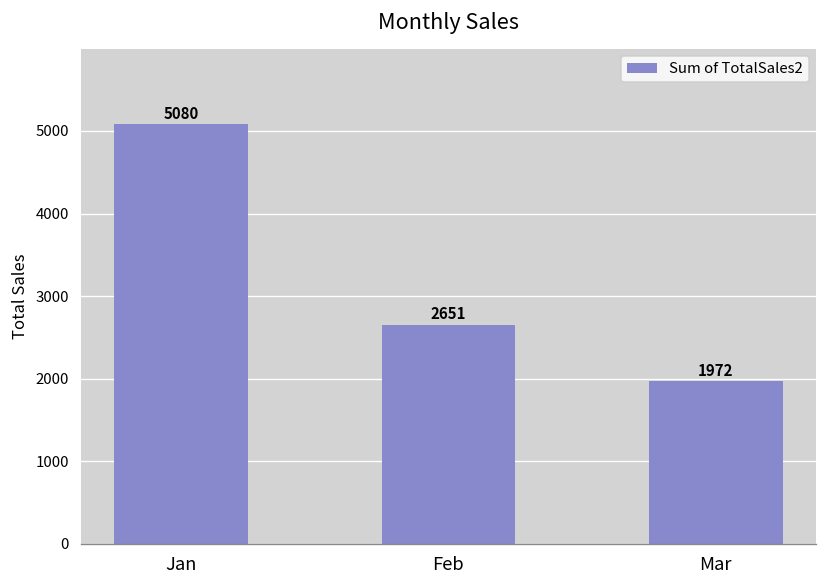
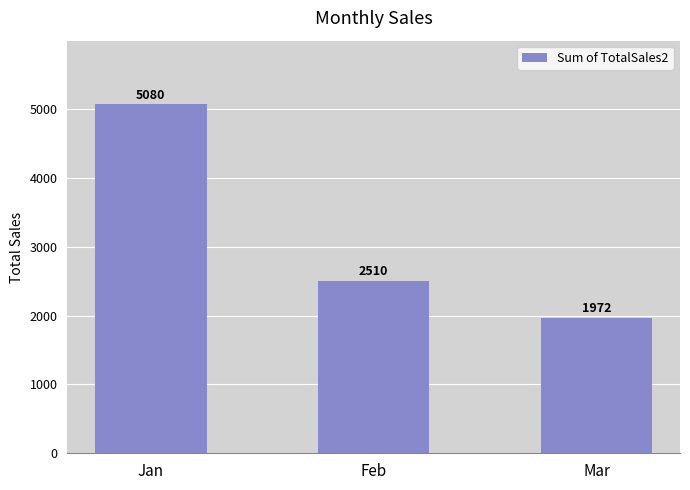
  {
    "Jan": 5080,
-   "Feb": 2651,
+   "Feb": 2510,
    "Mar": 1972
  }
